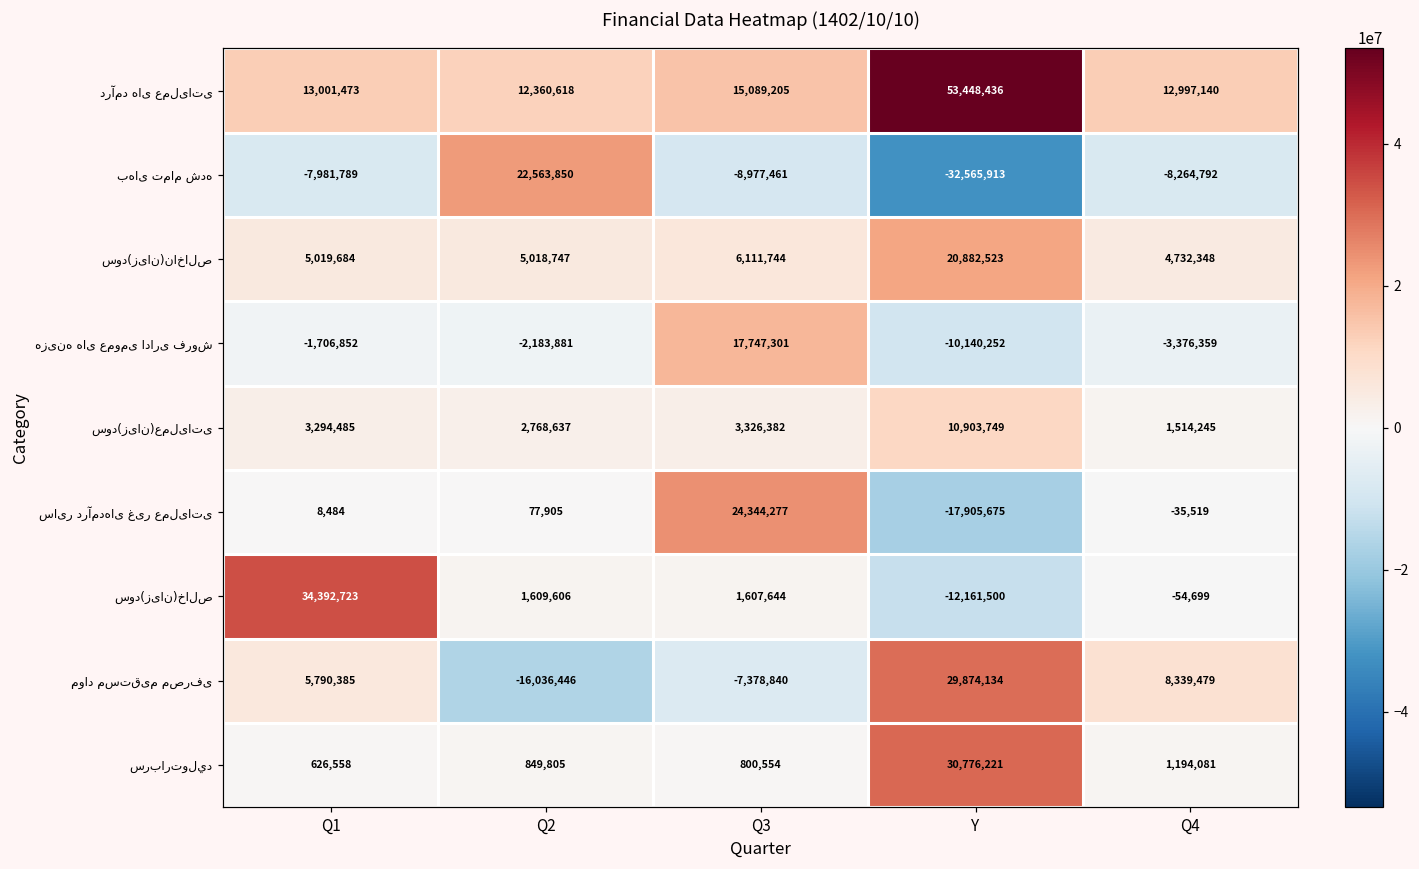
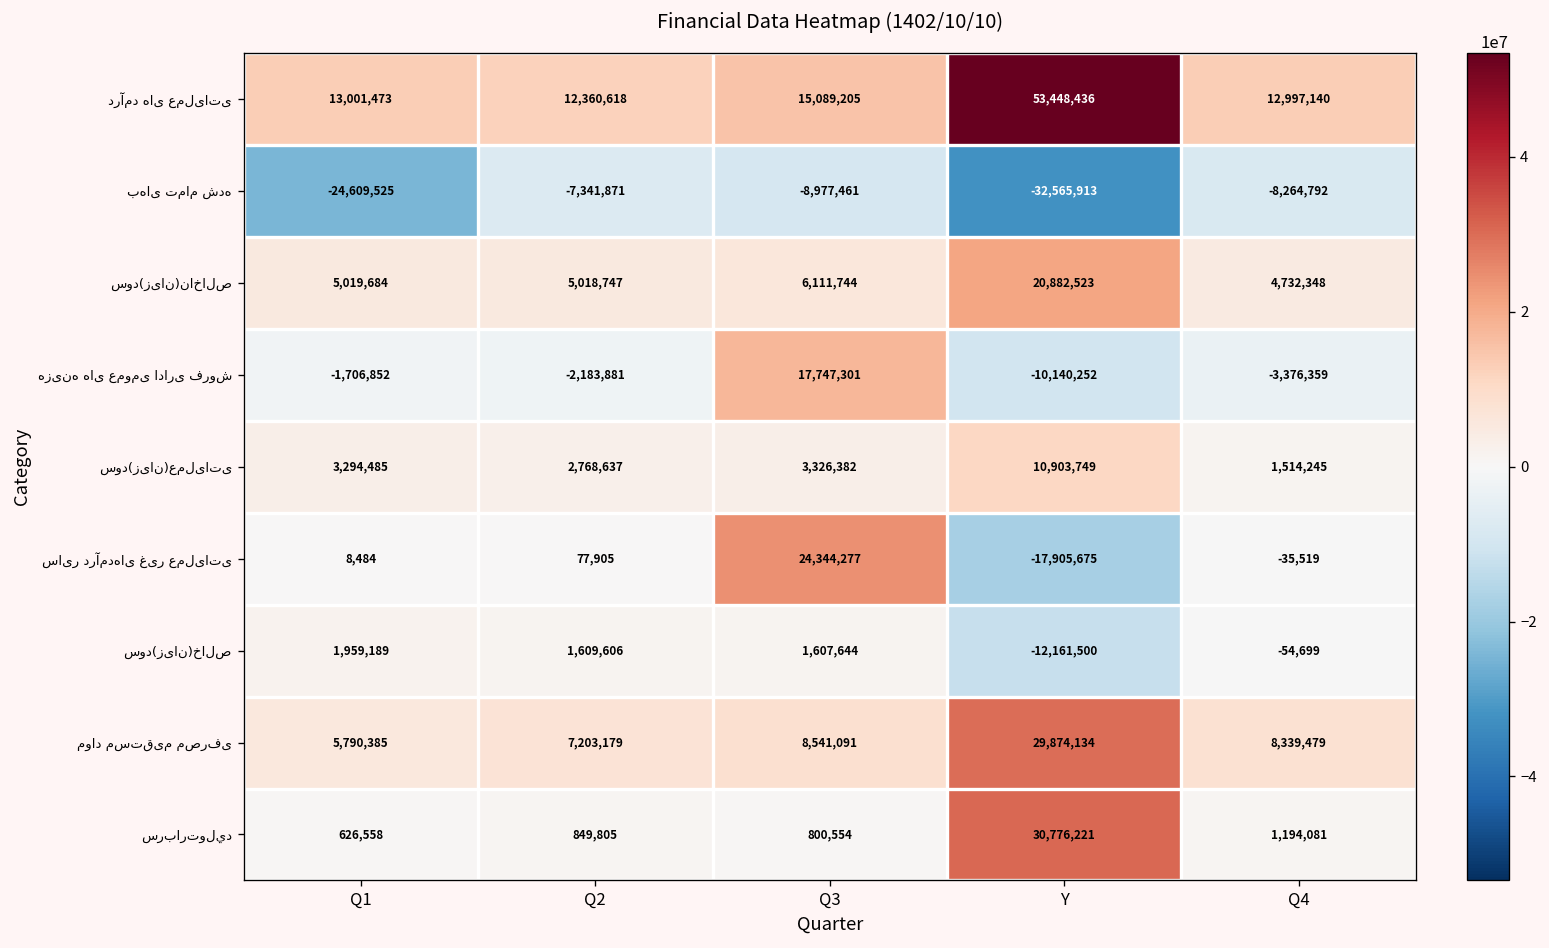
  {
    "درآمد های عملیاتی": {
      "Q1": "13,001,473",
      "Q2": "12,360,618",
      "Q3": "15,089,205",
      "Y": "53,448,436",
      "Q4": "12,997,140"
    },
    "بهای تمام شده": {
-     "Q1": "-7,981,789",
-     "Q2": "22,563,850",
+     "Q1": "-24,609,525",
+     "Q2": "-7,341,871",
      "Q3": "-8,977,461",
      "Y": "-32,565,913",
      "Q4": "-8,264,792"
    },
    "سود(زیان)ناخالص": {
      "Q1": "5,019,684",
      "Q2": "5,018,747",
      "Q3": "6,111,744",
      "Y": "20,882,523",
      "Q4": "4,732,348"
    },
    "هزینه های عمومی اداری فروش": {
      "Q1": "-1,706,852",
      "Q2": "-2,183,881",
      "Q3": "17,747,301",
      "Y": "-10,140,252",
      "Q4": "-3,376,359"
    },
    "سود(زیان)عملیاتی": {
      "Q1": "3,294,485",
      "Q2": "2,768,637",
      "Q3": "3,326,382",
      "Y": "10,903,749",
      "Q4": "1,514,245"
    },
    "سایر درآمدهای غیر عملیاتی": {
      "Q1": "8,484",
      "Q2": "77,905",
      "Q3": "24,344,277",
      "Y": "-17,905,675",
      "Q4": "-35,519"
    },
    "سود(زیان)خالص": {
-     "Q1": "34,392,723",
+     "Q1": "1,959,189",
      "Q2": "1,609,606",
      "Q3": "1,607,644",
      "Y": "-12,161,500",
      "Q4": "-54,699"
    },
    "مواد مستقیم مصرفی": {
      "Q1": "5,790,385",
-     "Q2": "-16,036,446",
-     "Q3": "-7,378,840",
+     "Q2": "7,203,179",
+     "Q3": "8,541,091",
      "Y": "29,874,134",
      "Q4": "8,339,479"
    },
    "سربارتوليد": {
      "Q1": "626,558",
      "Q2": "849,805",
      "Q3": "800,554",
      "Y": "30,776,221",
      "Q4": "1,194,081"
    }
  }
